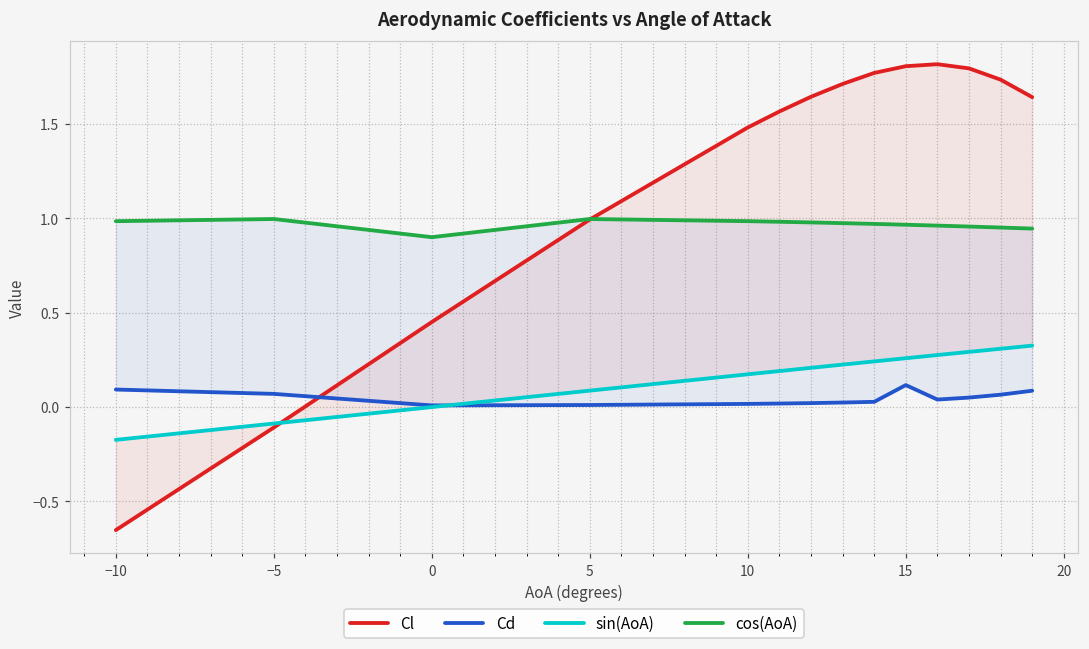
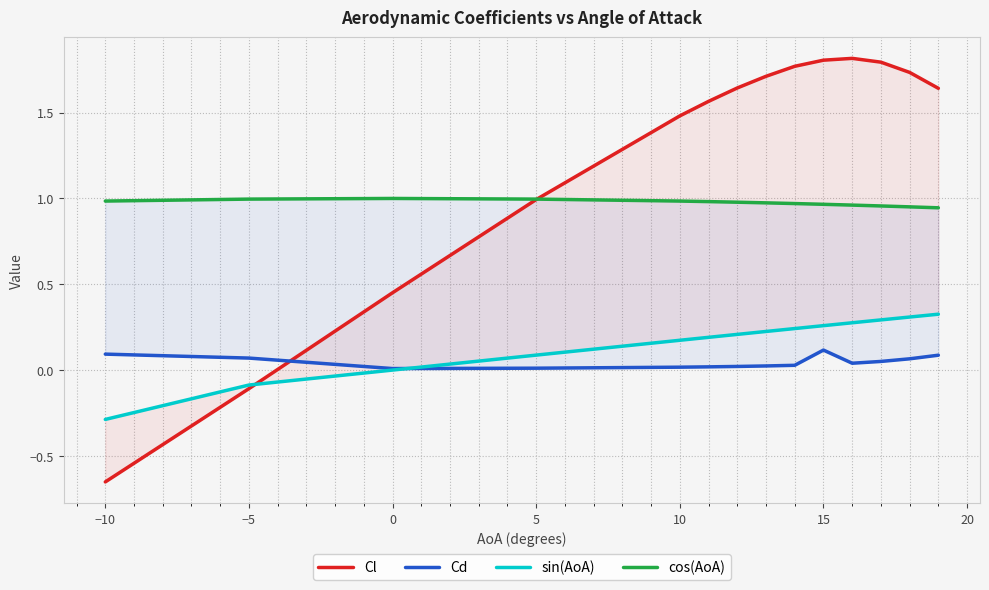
  {
    "Cd": {
      "−10": 0.09,
      "−5": 0.07,
      "5": 0.01,
      "10": 0.02,
      "15": 0.12
    },
    "sin(AoA)": {
-     "−10": -0.17,
+     "−10": -0.29,
      "5": 0.09,
      "10": 0.17,
      "15": 0.26
    },
    "cos(AoA)": {
      "−10": 0.98,
      "−5": 1.0,
-     "0": 0.9,
+     "0": 1.0,
      "10": 0.98,
      "15": 0.97
    }
  }
